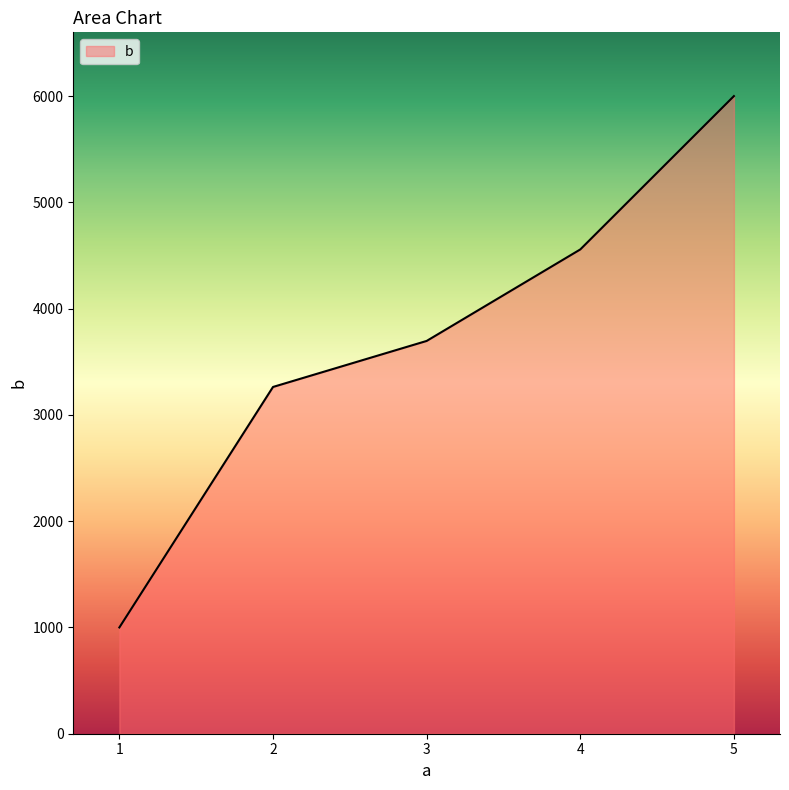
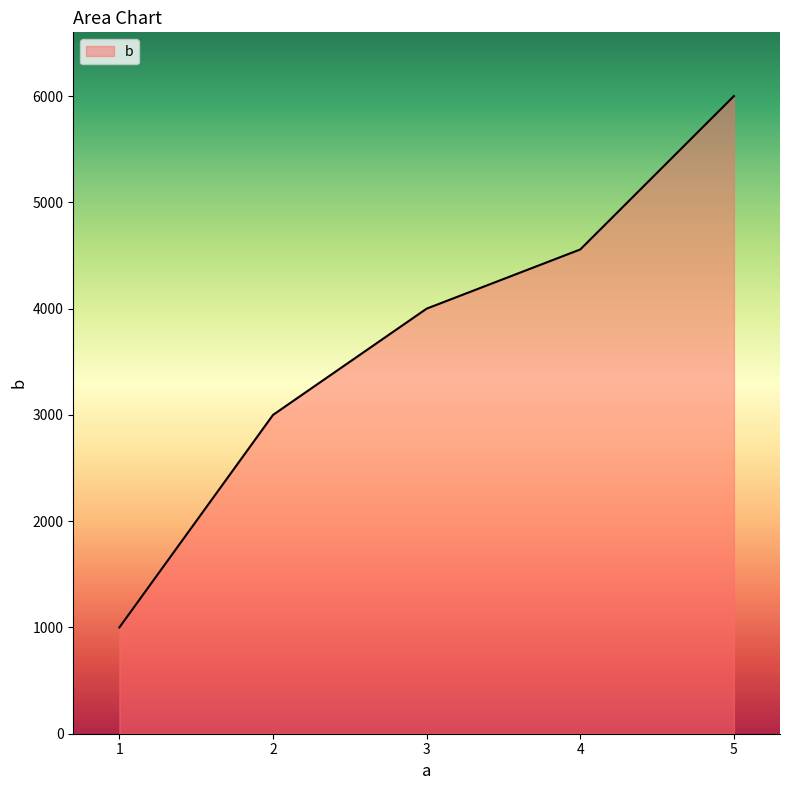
  {
    "1": 1000,
-   "2": 3260,
-   "3": 3700,
+   "2": 3000,
+   "3": 4000,
    "4": 4560,
    "5": 6000
  }
